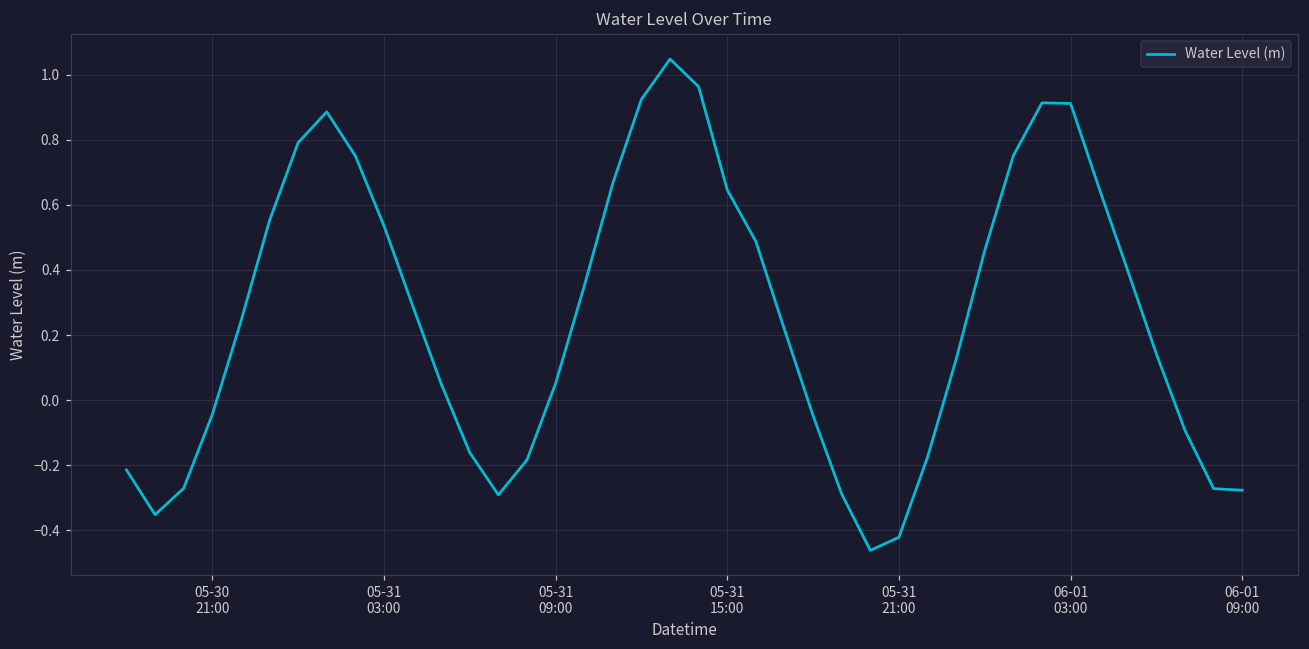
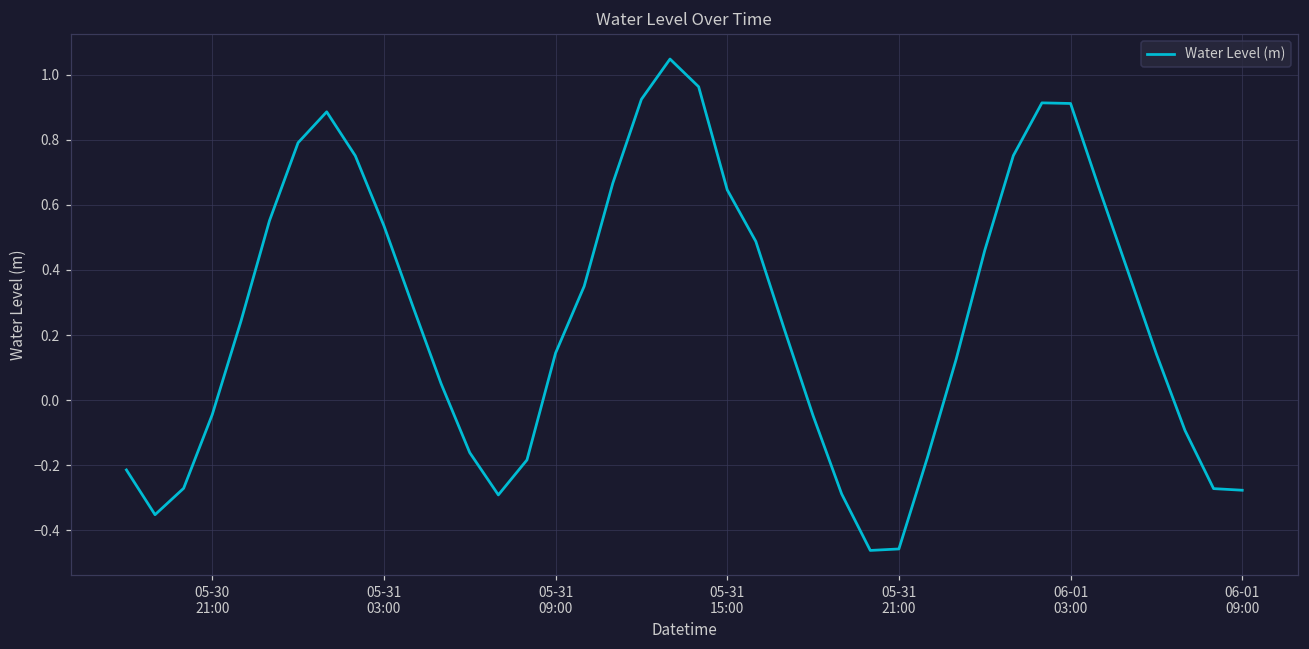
  {
    "05-30 21:00": -0.04,
    "05-31 03:00": 0.54,
-   "05-31 09:00": 0.05,
+   "05-31 09:00": 0.14,
    "05-31 15:00": 0.65,
-   "05-31 21:00": -0.42,
+   "05-31 21:00": -0.46,
    "06-01 03:00": 0.91,
    "06-01 09:00": -0.28
  }
